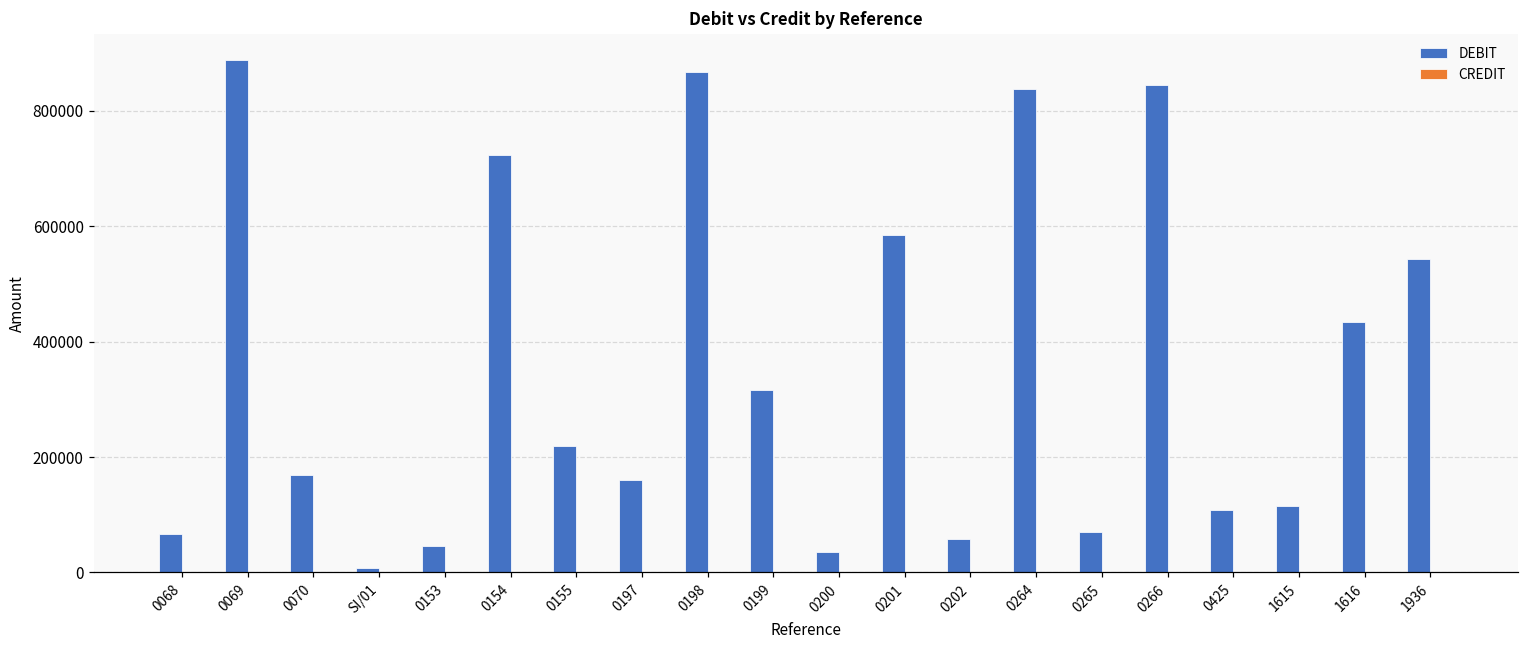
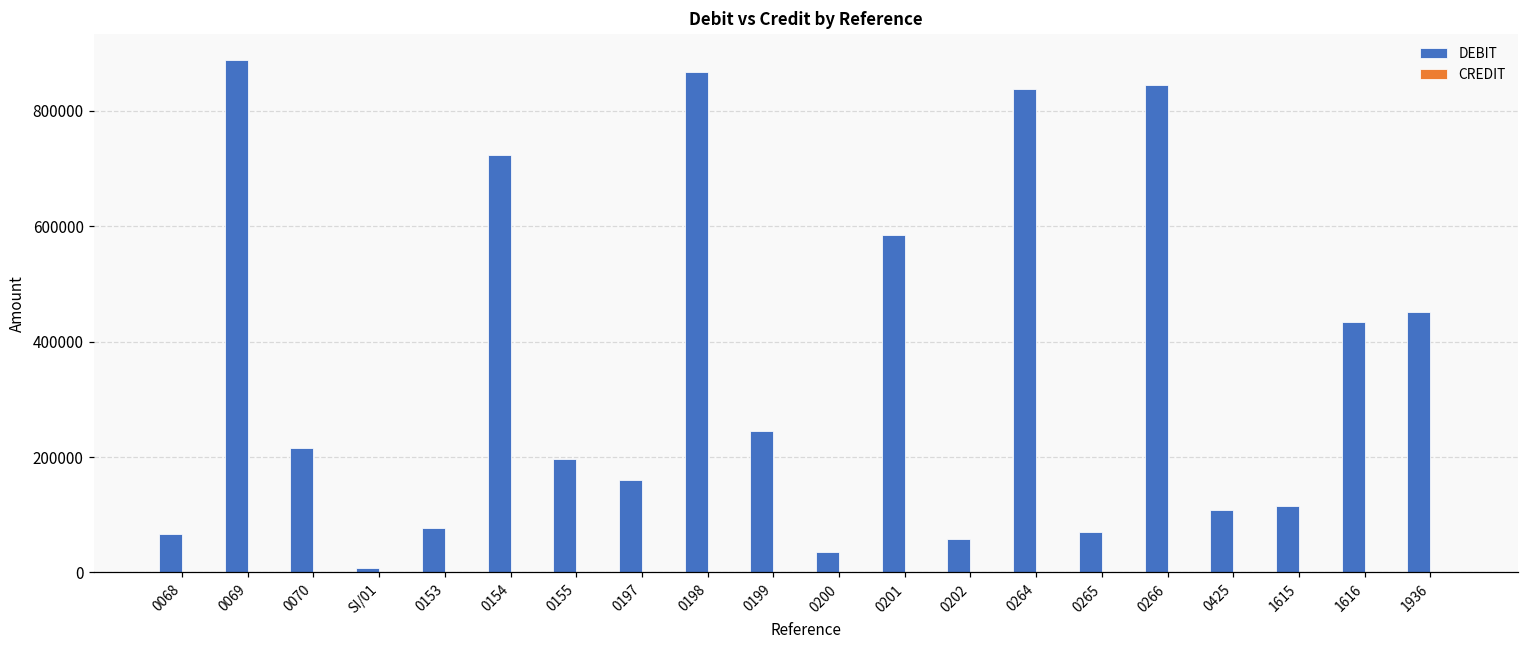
  {
    "DEBIT": {
      "0068": 70000,
      "0069": 890000,
-     "0070": 170000,
+     "0070": 210000,
      "SI/01": 10000,
-     "0153": 50000,
+     "0153": 80000,
      "0154": 720000,
-     "0155": 220000,
+     "0155": 200000,
      "0197": 160000,
      "0198": 870000,
-     "0199": 320000,
+     "0199": 250000,
      "0200": 40000,
      "0201": 590000,
      "0202": 60000,
      "0264": 840000,
      "0265": 70000,
      "0266": 840000,
      "0425": 110000,
      "1615": 120000,
      "1616": 430000,
-     "1936": 540000
+     "1936": 450000
    },
    "CREDIT": {
      "0068": 0,
      "0069": 0,
      "0070": 0,
      "SI/01": 0,
      "0153": 0,
      "0154": 0,
      "0155": 0,
      "0197": 0,
      "0198": 0,
      "0199": 0,
      "0200": 0,
      "0201": 0,
      "0202": 0,
      "0264": 0,
      "0265": 0,
      "0266": 0,
      "0425": 0,
      "1615": 0,
      "1616": 0,
      "1936": 0
    }
  }
